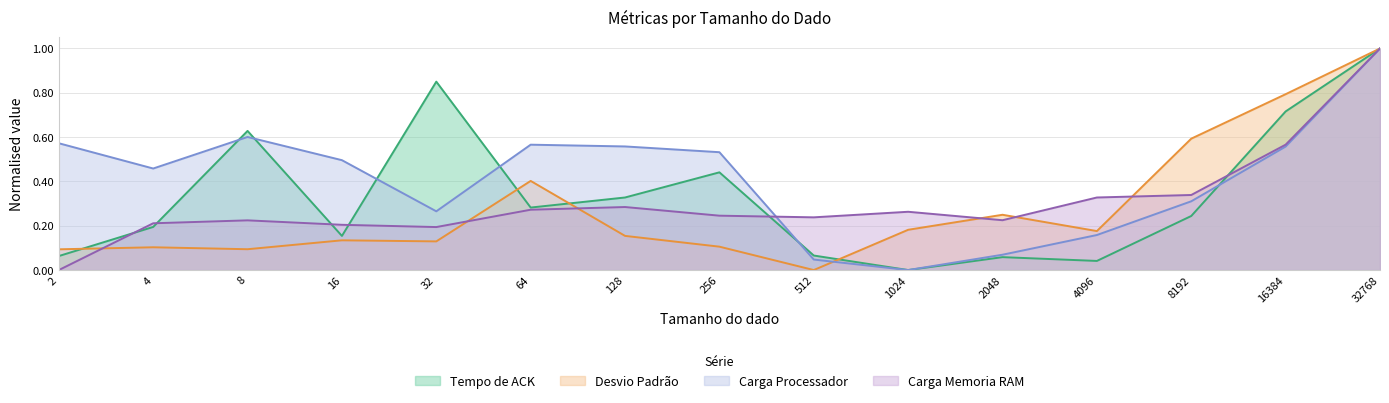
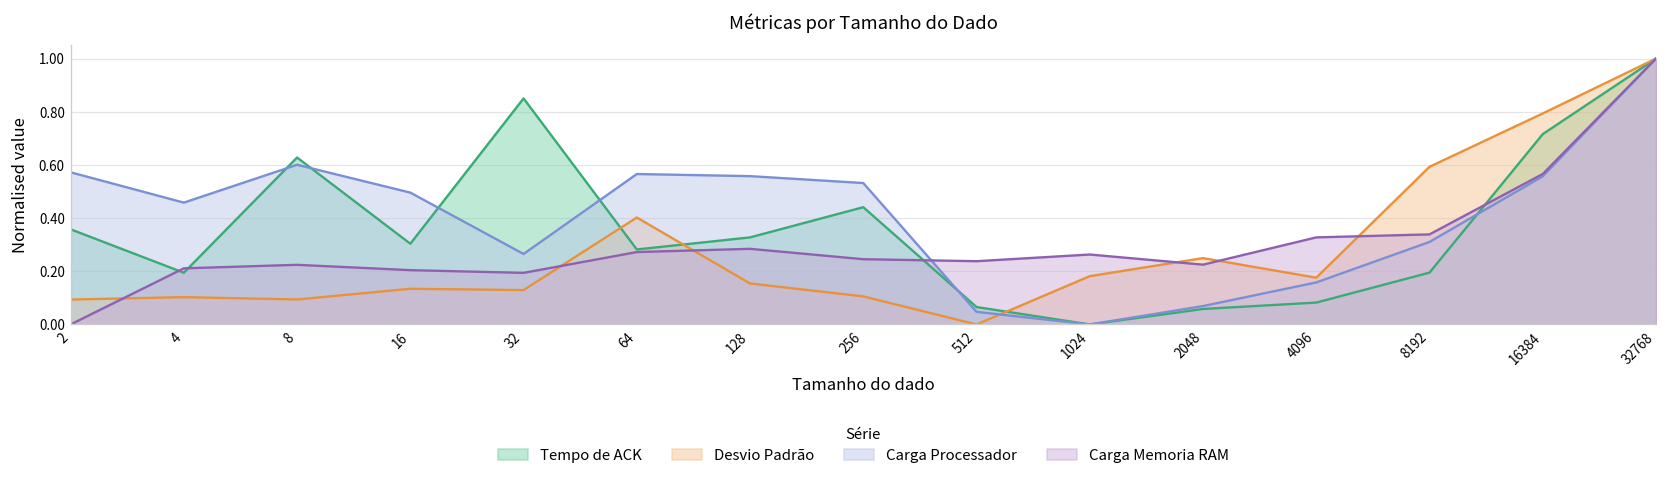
  {
    "Tempo de ACK": {
-     "2": 0.06,
+     "2": 0.36,
      "4": 0.19,
      "8": 0.63,
-     "16": 0.15,
+     "16": 0.30,
      "32": 0.85,
      "128": 0.33,
      "256": 0.44,
      "512": 0.07,
-     "4096": 0.04,
-     "8192": 0.24,
+     "4096": 0.08,
+     "8192": 0.19,
      "16384": 0.72
    },
    "Desvio Padrão": {
      "2": 0.09,
      "4": 0.10,
      "8": 0.09,
      "16": 0.13,
      "32": 0.13,
      "64": 0.40,
      "128": 0.15,
      "256": 0.11,
      "512": 0.00,
      "1024": 0.18,
      "2048": 0.25,
      "4096": 0.18,
      "8192": 0.59,
      "16384": 0.79
    }
  }
